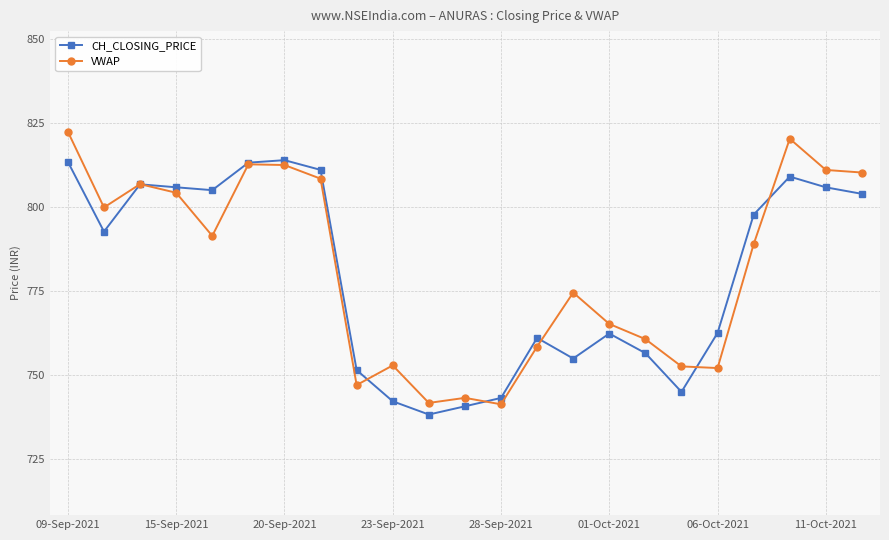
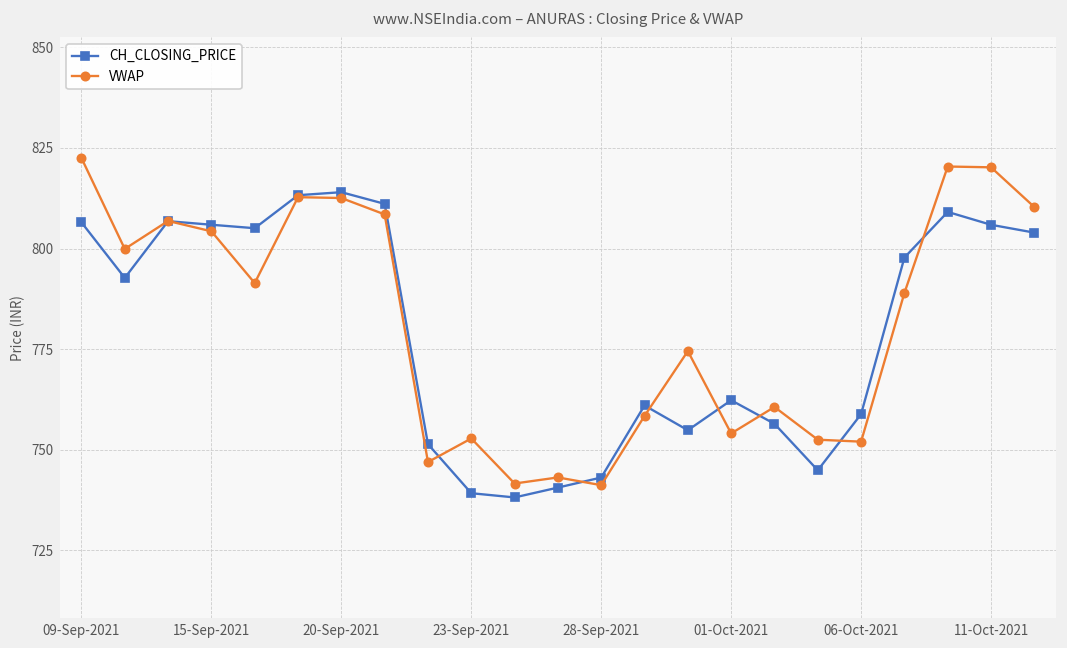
  {
    "CH_CLOSING_PRICE": {
-     "09-Sep-2021": 814,
+     "09-Sep-2021": 807,
      "15-Sep-2021": 806,
      "20-Sep-2021": 814,
-     "23-Sep-2021": 742,
+     "23-Sep-2021": 739,
      "28-Sep-2021": 743,
      "01-Oct-2021": 762,
-     "06-Oct-2021": 762,
+     "06-Oct-2021": 759,
      "11-Oct-2021": 806
    },
    "VWAP": {
      "09-Sep-2021": 822,
      "15-Sep-2021": 804,
      "20-Sep-2021": 813,
      "23-Sep-2021": 753,
      "28-Sep-2021": 741,
-     "01-Oct-2021": 765,
+     "01-Oct-2021": 754,
      "06-Oct-2021": 752,
-     "11-Oct-2021": 811
+     "11-Oct-2021": 820
    }
  }
